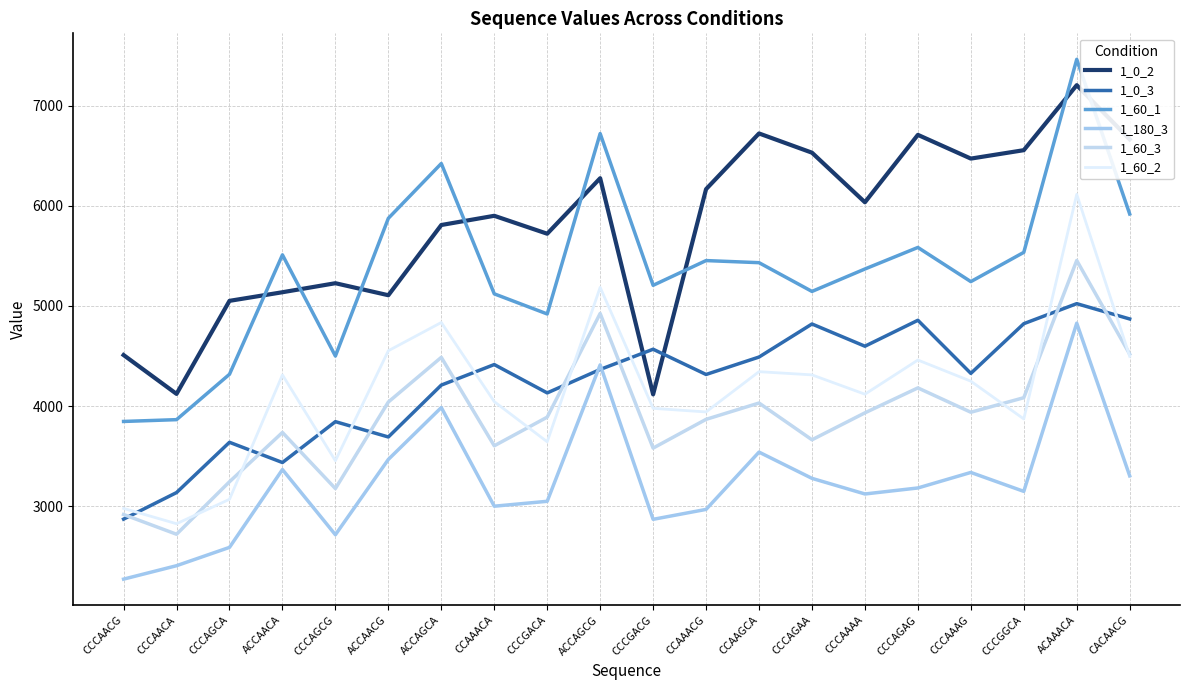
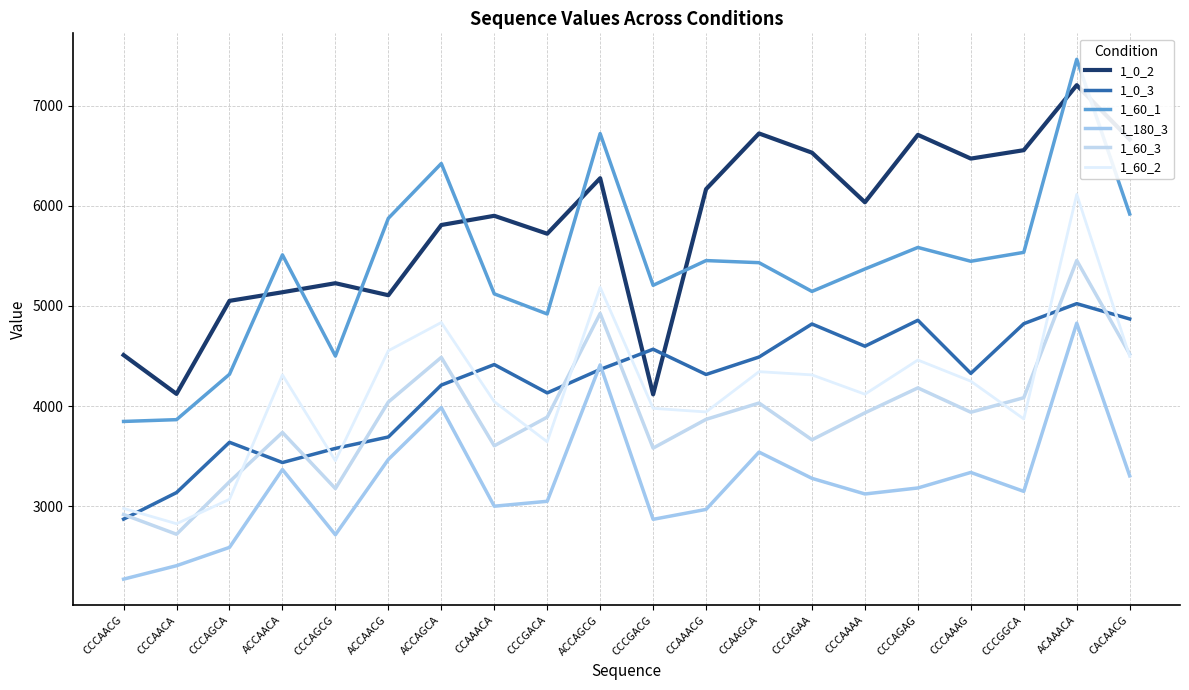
  {
    "1_0_2": {
      "CCCAACG": 4510,
      "CCCAACA": 4120,
      "CCCAGCA": 5050,
      "ACCAACA": 5140,
      "CCCAGCG": 5230,
      "ACCAACG": 5110,
      "ACCAGCA": 5810,
      "CCAAACA": 5900,
      "CCCGACA": 5720,
      "ACCAGCG": 6270,
      "CCCGACG": 4120,
      "CCAAACG": 6170,
      "CCAAGCA": 6720,
      "CCCAGAA": 6530,
      "CCCAAAA": 6030,
      "CCCAGAG": 6710,
      "CCCAAAG": 6470,
      "CCCGGCA": 6550,
      "ACAAACA": 7200
    },
    "1_0_3": {
      "CCCAACG": 2870,
      "CCCAACA": 3140,
      "CCCAGCA": 3640,
      "ACCAACA": 3440,
-     "CCCAGCG": 3840,
+     "CCCAGCG": 3580,
      "ACCAACG": 3690,
      "ACCAGCA": 4210,
      "CCAAACA": 4410,
      "CCCGACA": 4130,
      "ACCAGCG": 4370,
      "CCCGACG": 4570,
      "CCAAACG": 4320,
      "CCAAGCA": 4490,
      "CCCAGAA": 4820,
      "CCCAAAA": 4600,
      "CCCAGAG": 4860,
      "CCCAAAG": 4330,
      "CCCGGCA": 4820,
      "ACAAACA": 5020,
      "CACAACG": 4870
    },
    "1_60_1": {
      "CCCAACG": 3850,
      "CCCAACA": 3860,
      "CCCAGCA": 4320,
      "ACCAACA": 5510,
      "CCCAGCG": 4500,
      "ACCAACG": 5870,
      "ACCAGCA": 6420,
      "CCAAACA": 5120,
      "CCCGACA": 4920,
      "ACCAGCG": 6720,
      "CCCGACG": 5210,
      "CCAAACG": 5450,
      "CCAAGCA": 5430,
      "CCCAGAA": 5140,
      "CCCAAAA": 5370,
      "CCCAGAG": 5580,
-     "CCCAAAG": 5240,
+     "CCCAAAG": 5450,
      "CCCGGCA": 5530,
      "ACAAACA": 7460,
      "CACAACG": 5920
    }
  }
